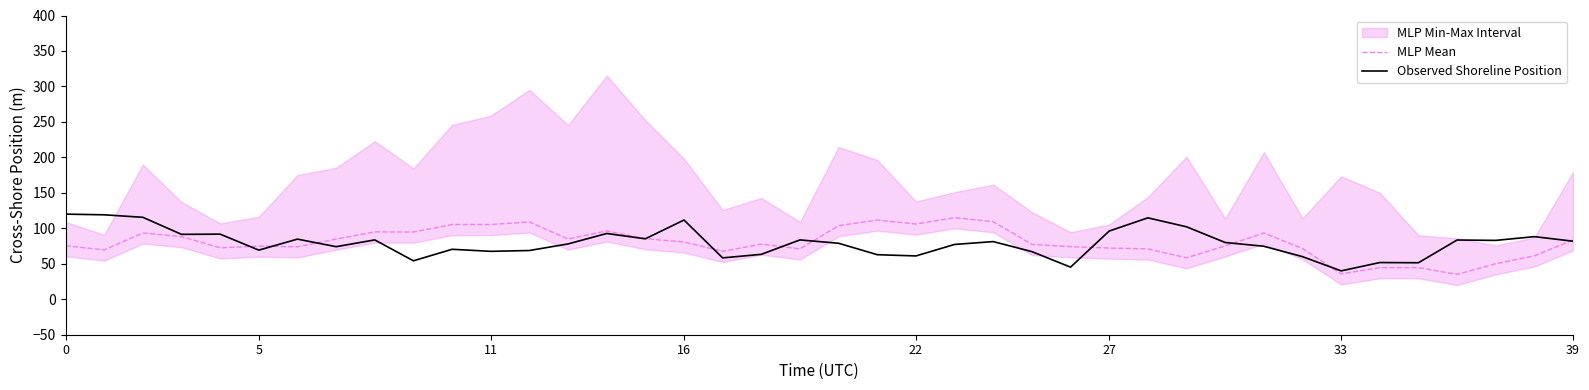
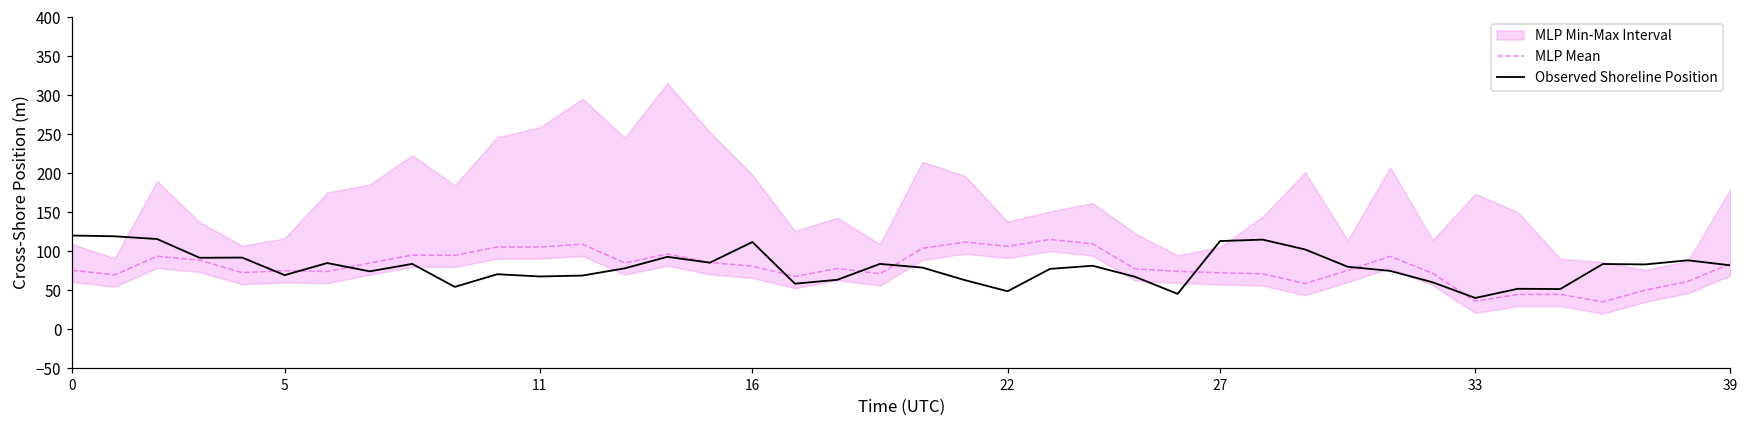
  {
    "Observed Shoreline Position": {
      "0": 120,
      "5": 70,
      "11": 70,
      "16": 110,
-     "22": 60,
-     "27": 100,
+     "22": 50,
+     "27": 110,
      "33": 40
    }
  }
